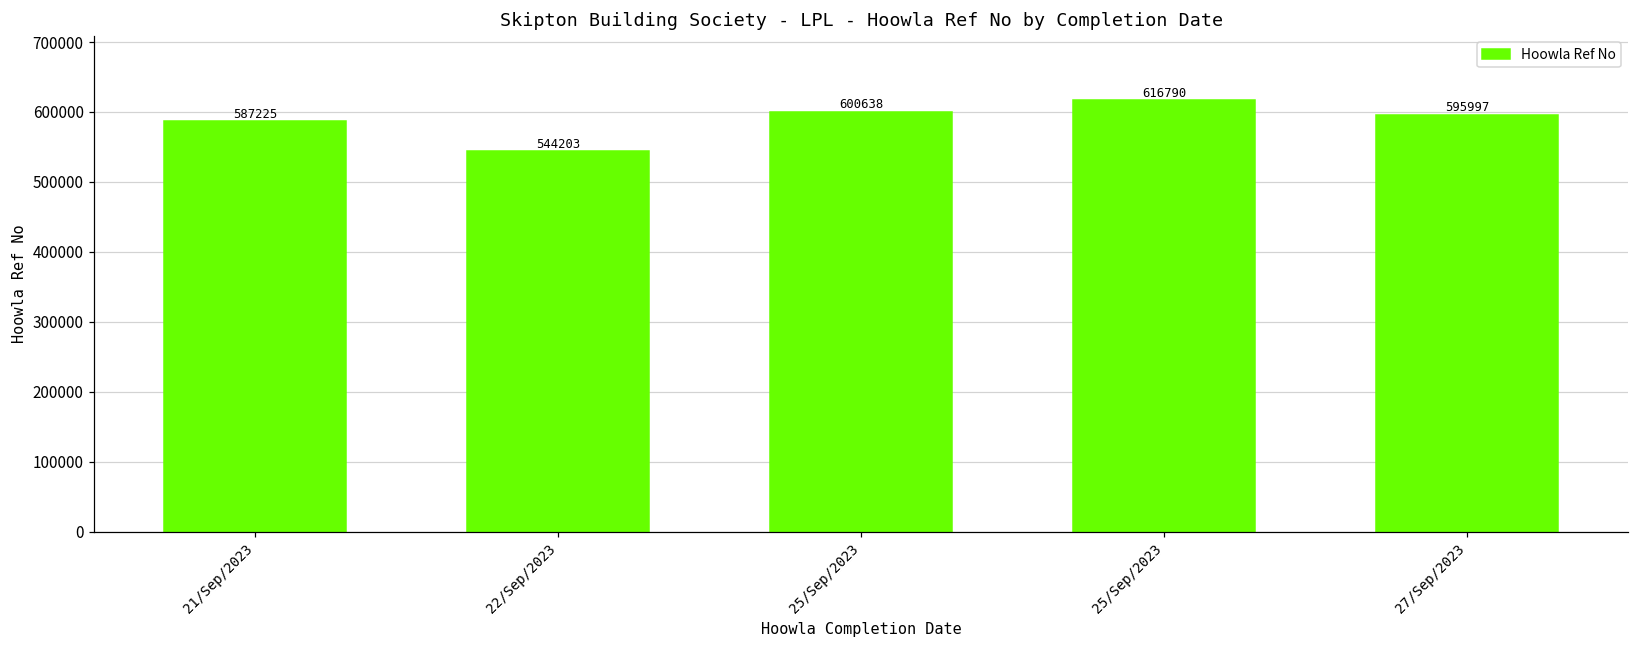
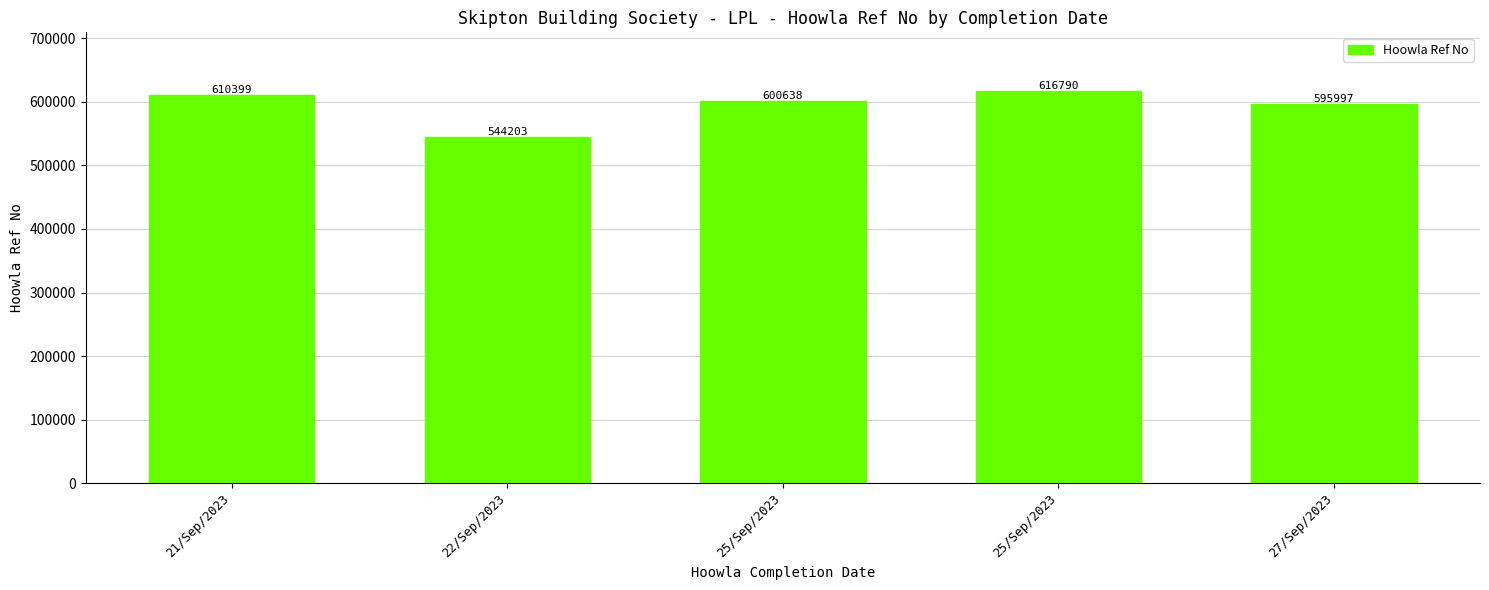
  {
-   "21/Sep/2023": 587225,
+   "21/Sep/2023": 610399,
    "22/Sep/2023": 544203,
    "27/Sep/2023": 595997
  }
